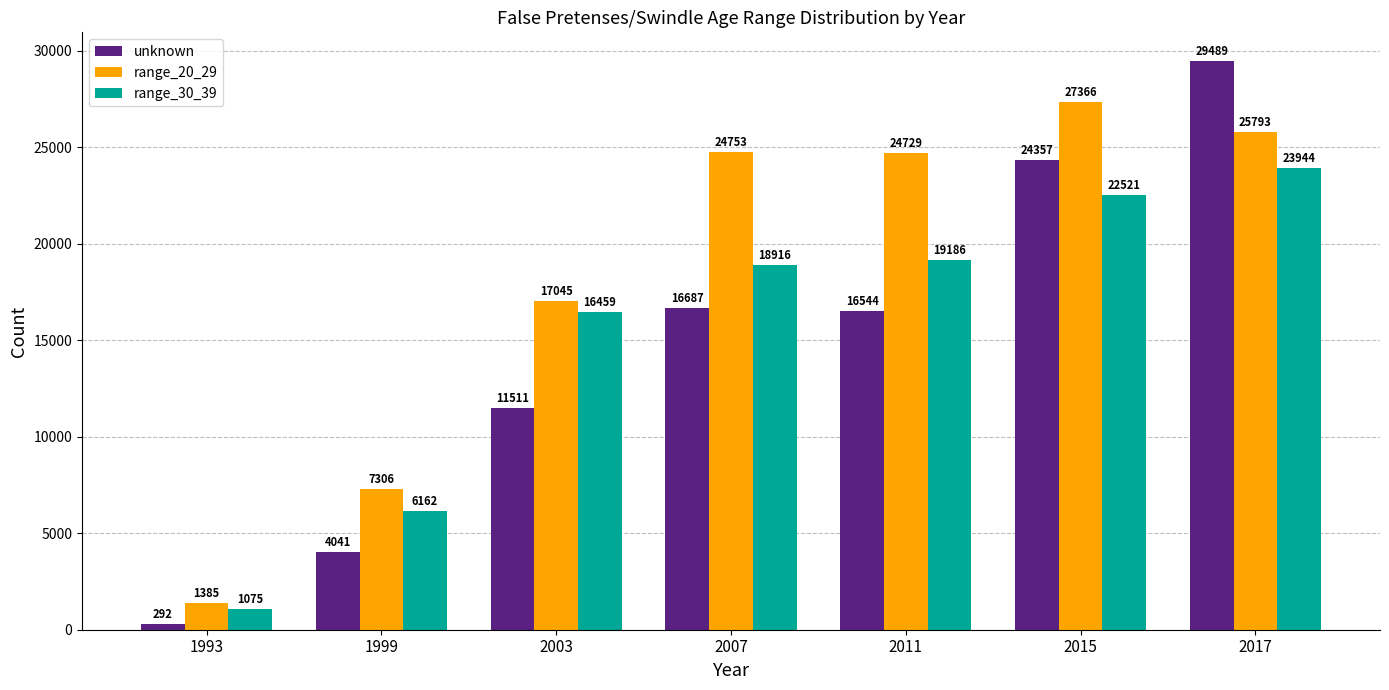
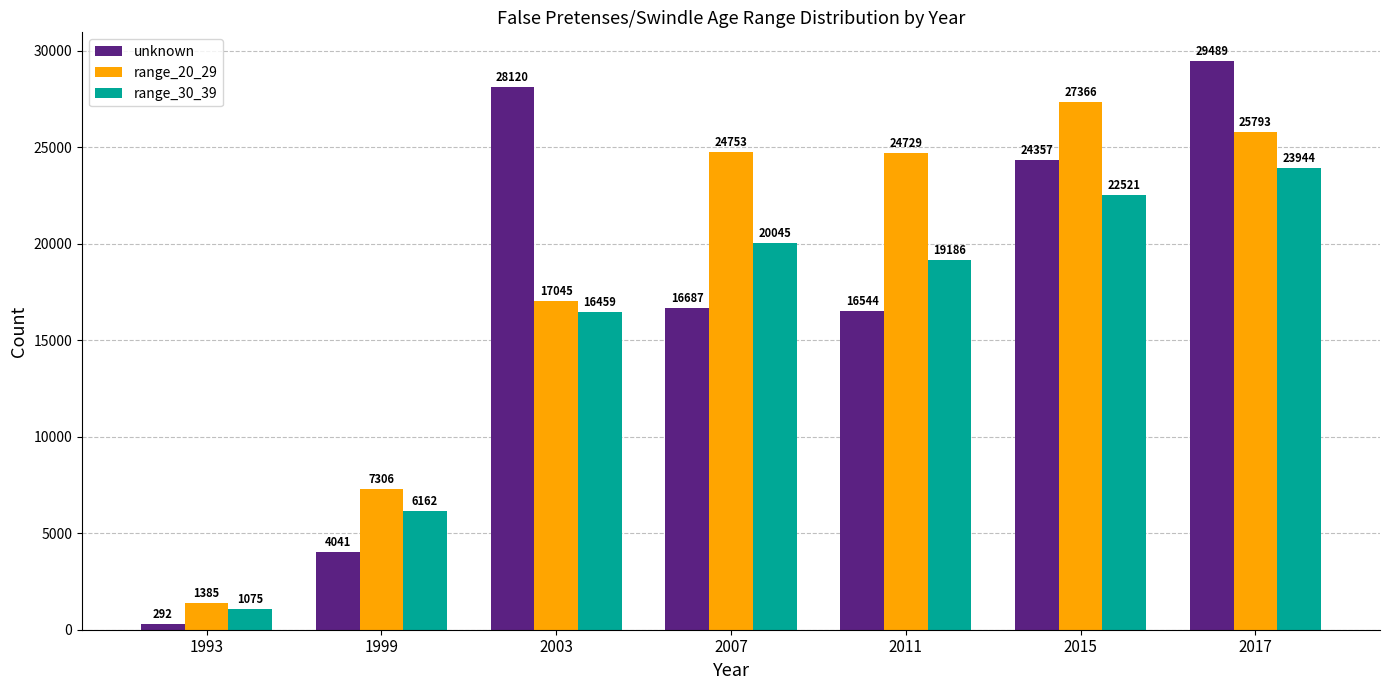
  {
    "unknown": {
      "1993": 292,
      "1999": 4041,
-     "2003": 11511,
+     "2003": 28120,
      "2007": 16687,
      "2011": 16544,
      "2015": 24357,
      "2017": 29489
    },
    "range_20_29": {
      "1993": 1385,
      "1999": 7306,
      "2003": 17045,
      "2007": 24753,
      "2011": 24729,
      "2015": 27366,
      "2017": 25793
    },
    "range_30_39": {
      "1993": 1075,
      "1999": 6162,
      "2003": 16459,
-     "2007": 18916,
+     "2007": 20045,
      "2011": 19186,
      "2015": 22521,
      "2017": 23944
    }
  }
